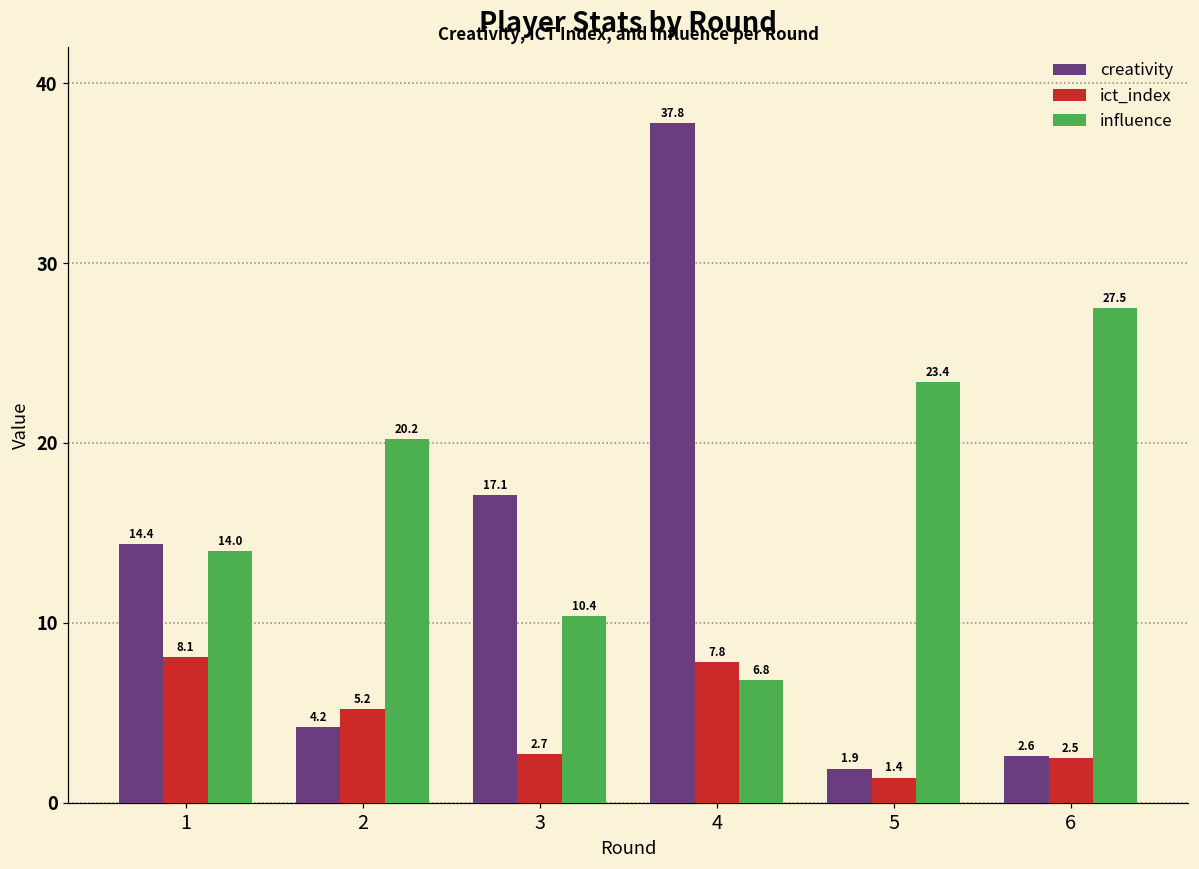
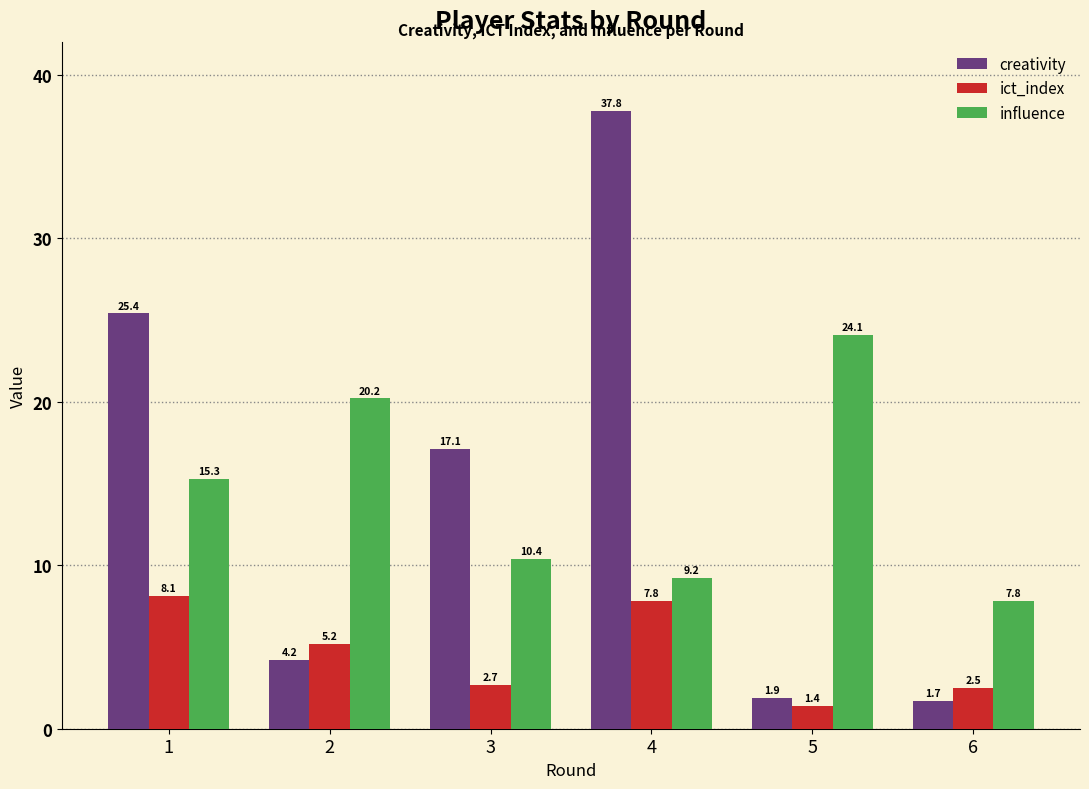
  {
    "creativity": {
-     "1": 14.4,
+     "1": 25.4,
      "2": 4.2,
      "3": 17.1,
      "4": 37.8,
      "5": 1.9,
-     "6": 2.6
+     "6": 1.7
    },
    "ict_index": {
      "1": 8.1,
      "2": 5.2,
      "3": 2.7,
      "4": 7.8,
      "5": 1.4,
      "6": 2.5
    },
    "influence": {
-     "1": 14.0,
+     "1": 15.3,
      "2": 20.2,
      "3": 10.4,
-     "4": 6.8,
-     "5": 23.4,
-     "6": 27.5
+     "4": 9.2,
+     "5": 24.1,
+     "6": 7.8
    }
  }
